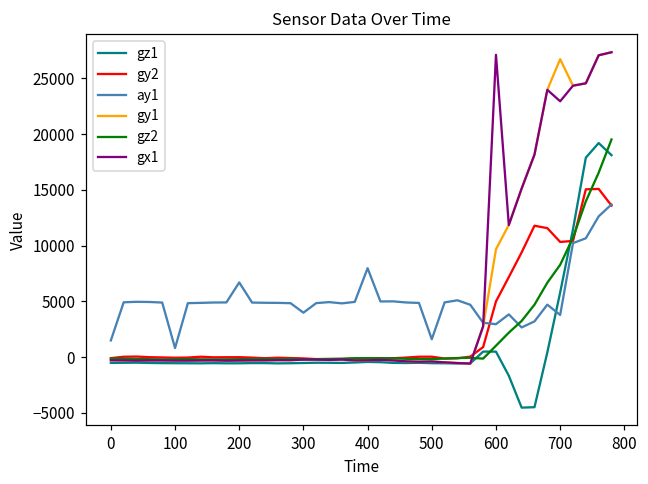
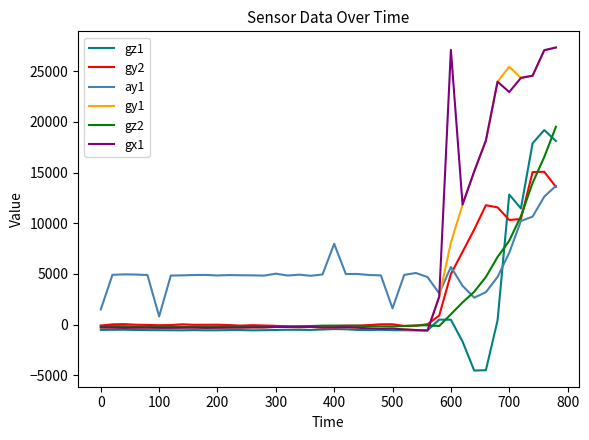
  {
    "gz1": {
      "300": -500,
      "600": 500,
-     "700": 5800
+     "700": 12800
    },
    "gy2": {
      "600": 5000,
      "700": 10300
    },
    "ay1": {
      "0": 1500,
      "100": 800,
-     "200": 6700,
-     "300": 4000,
+     "200": 4900,
+     "300": 5000,
      "400": 8000,
      "500": 1600,
-     "600": 3000,
-     "700": 3800
+     "600": 5700,
+     "700": 7100
    },
    "gy1": {
-     "600": 9700,
-     "700": 26700
+     "600": 8100,
+     "700": 25500
    },
    "gz2": {
      "600": 1000,
      "700": 8300
    },
    "gx1": {
      "600": 27100,
      "700": 23000
    }
  }
